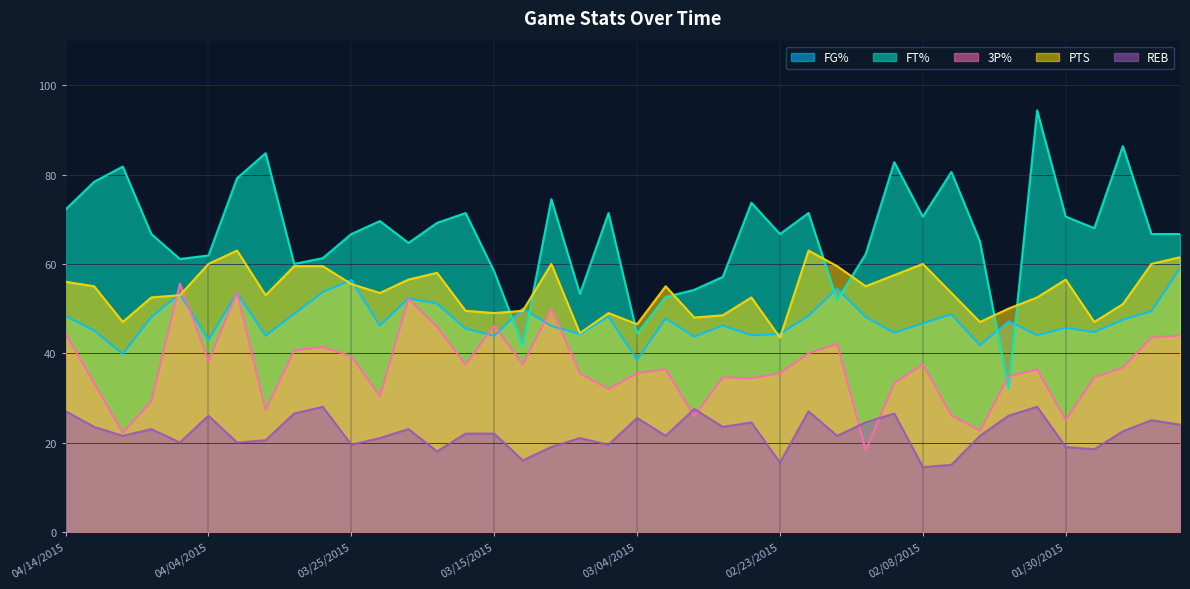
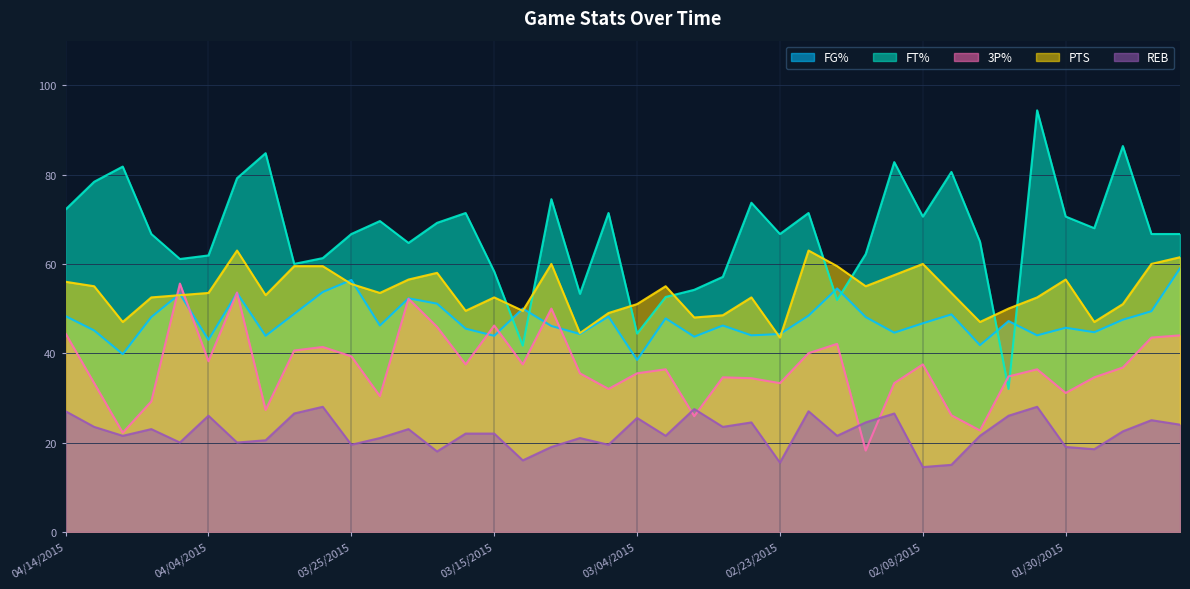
  {
    "3P%": {
      "04/14/2015": 44,
      "04/04/2015": 38,
      "03/25/2015": 39,
      "03/15/2015": 46,
      "03/04/2015": 36,
-     "02/23/2015": 36,
+     "02/23/2015": 33,
      "02/08/2015": 38,
-     "01/30/2015": 25
+     "01/30/2015": 31
    },
    "PTS": {
      "04/14/2015": 56,
-     "04/04/2015": 60,
+     "04/04/2015": 54,
      "03/25/2015": 56,
-     "03/15/2015": 49,
-     "03/04/2015": 47,
+     "03/15/2015": 53,
+     "03/04/2015": 51,
      "02/23/2015": 44,
      "02/08/2015": 60,
      "01/30/2015": 57
    },
    "REB": {
      "04/14/2015": 27,
      "04/04/2015": 26,
      "03/25/2015": 20,
      "03/15/2015": 22,
      "03/04/2015": 26,
      "02/23/2015": 16,
      "02/08/2015": 15,
      "01/30/2015": 19
    }
  }
